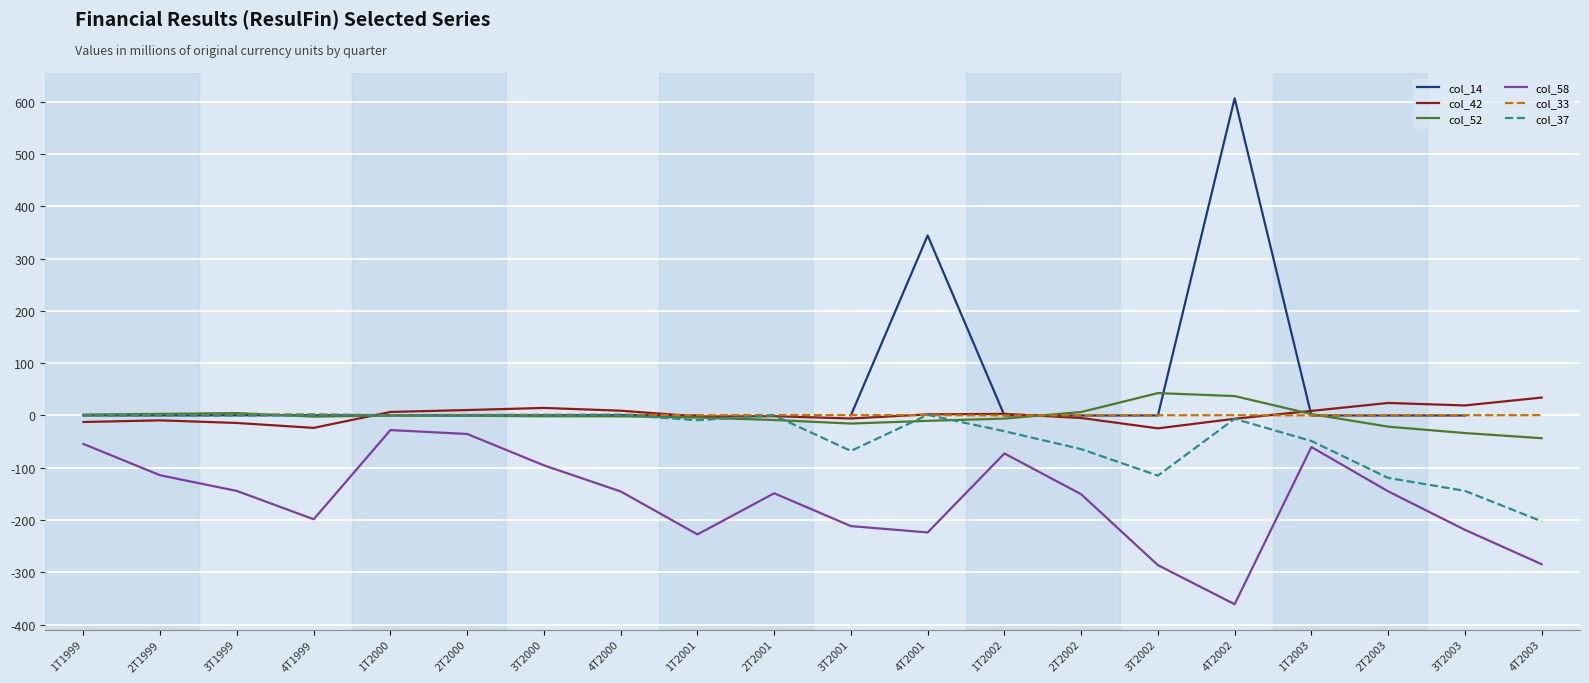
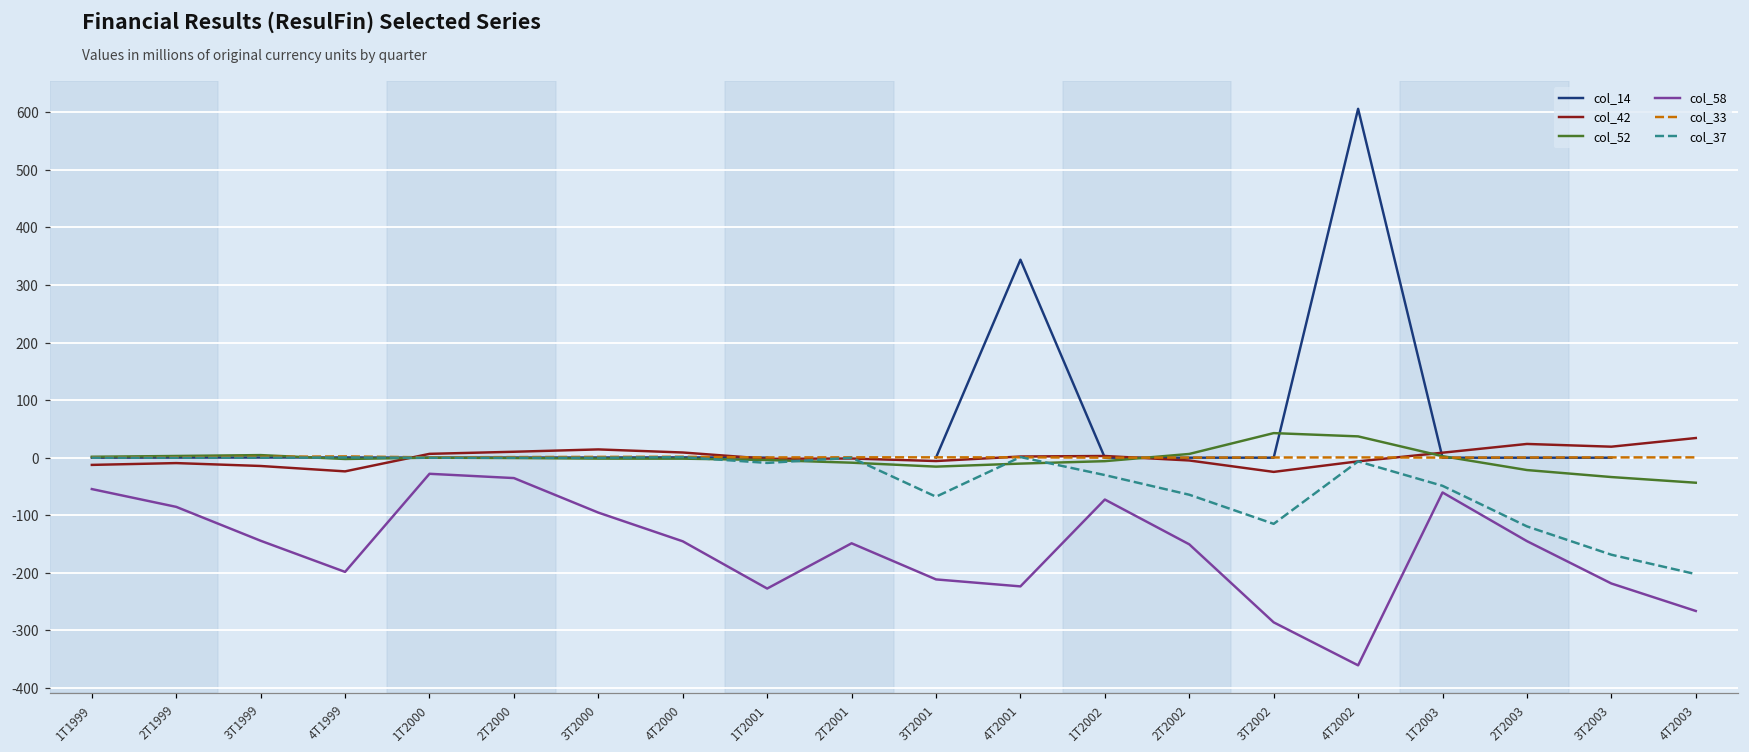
  {
    "col_14": {
      "4T2001": 340,
      "4T2002": 610
    },
    "col_42": {
      "1T1999": -10,
      "2T1999": -10,
      "3T1999": -10,
      "4T1999": -20,
      "1T2000": 10,
      "2T2000": 10,
      "3T2000": 10,
      "4T2000": 10,
      "3T2001": -10,
      "3T2002": -20,
      "1T2003": 10,
      "2T2003": 20,
      "3T2003": 20,
      "4T2003": 30
    },
    "col_52": {
      "2T2001": -10,
      "3T2001": -20,
      "4T2001": -10,
      "1T2002": -10,
      "2T2002": 10,
      "3T2002": 40,
      "4T2002": 40,
      "2T2003": -20,
      "3T2003": -30,
      "4T2003": -40
    },
    "col_58": {
      "1T1999": -50,
-     "2T1999": -110,
+     "2T1999": -90,
      "3T1999": -140,
      "4T1999": -200,
      "1T2000": -30,
      "2T2000": -40,
      "3T2000": -100,
      "4T2000": -150,
      "1T2001": -230,
      "2T2001": -150,
      "3T2001": -210,
      "4T2001": -220,
      "1T2002": -70,
      "2T2002": -150,
      "3T2002": -290,
      "4T2002": -360,
      "1T2003": -60,
      "2T2003": -140,
      "3T2003": -220,
-     "4T2003": -280
+     "4T2003": -270
    },
    "col_33": {
      "4T2002": 0,
      "4T2003": 0
    },
    "col_37": {
      "1T2001": -10,
      "3T2001": -70,
      "1T2002": -30,
      "2T2002": -60,
      "3T2002": -110,
      "1T2003": -50,
      "2T2003": -120,
-     "3T2003": -140,
+     "3T2003": -170,
      "4T2003": -200
    }
  }
